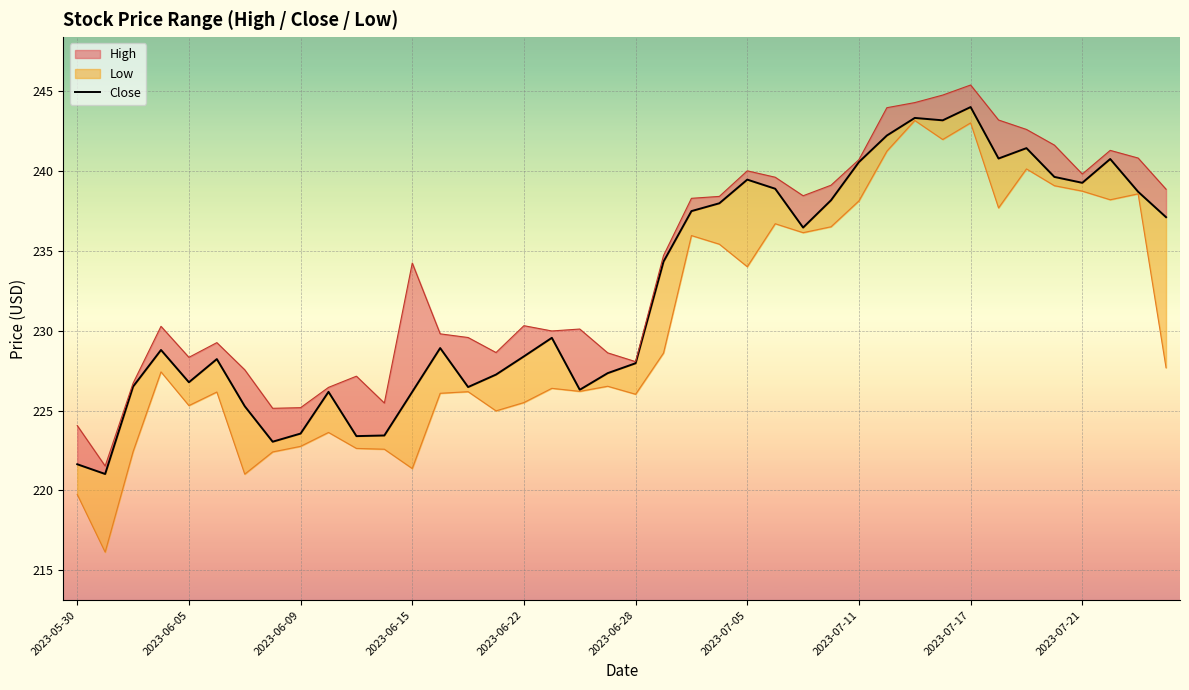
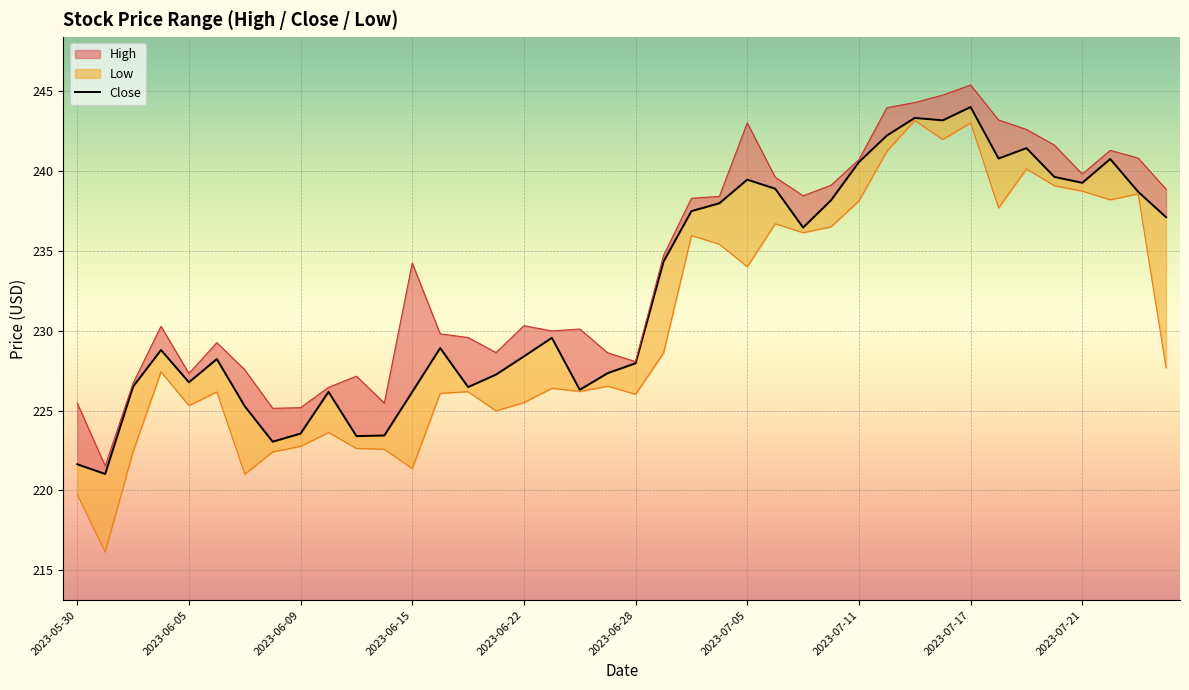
  {
    "High": {
-     "2023-05-30": 224.1,
-     "2023-06-05": 228.3,
+     "2023-05-30": 225.5,
+     "2023-06-05": 227.3,
      "2023-06-09": 225.2,
      "2023-06-15": 234.2,
      "2023-06-22": 230.3,
-     "2023-07-05": 240,
+     "2023-07-05": 243,
      "2023-07-17": 245.4,
      "2023-07-21": 239.8
    }
  }
